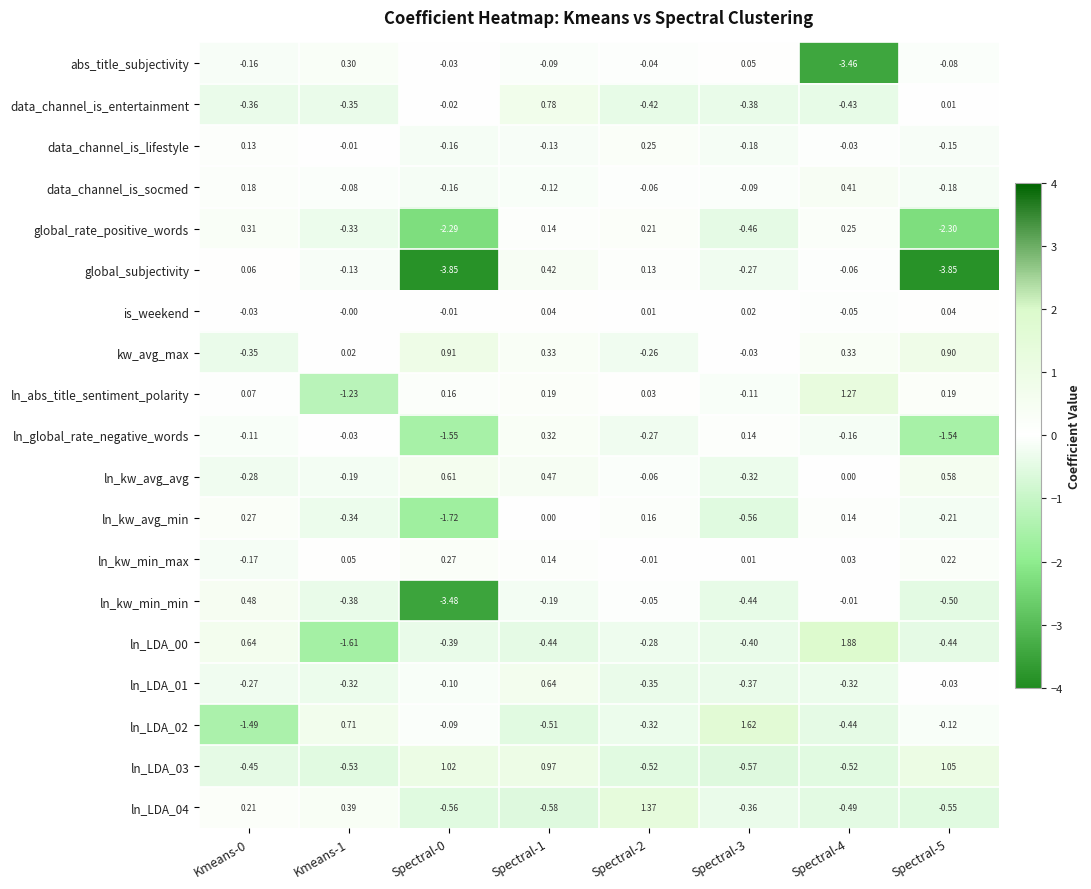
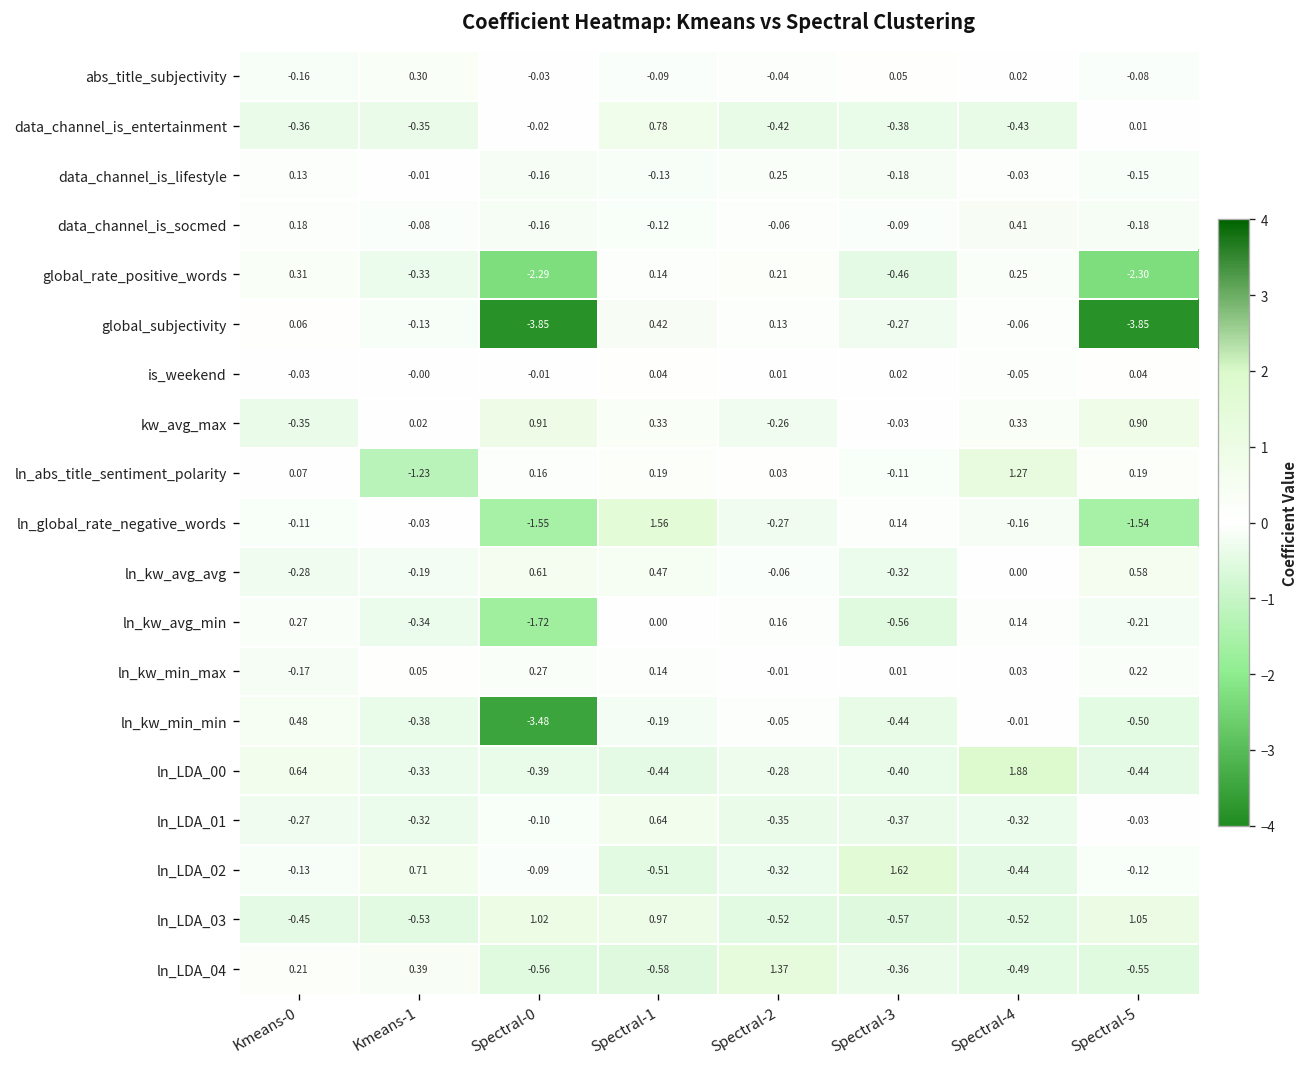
  {
    "abs_title_subjectivity": {
      "Kmeans-0": -0.16,
      "Kmeans-1": 0.30,
      "Spectral-0": -0.03,
      "Spectral-1": -0.09,
      "Spectral-2": -0.04,
      "Spectral-3": 0.05,
-     "Spectral-4": -3.46,
+     "Spectral-4": 0.02,
      "Spectral-5": -0.08
    },
    "data_channel_is_entertainment": {
      "Kmeans-0": -0.36,
      "Kmeans-1": -0.35,
      "Spectral-0": -0.02,
      "Spectral-1": 0.78,
      "Spectral-2": -0.42,
      "Spectral-3": -0.38,
      "Spectral-4": -0.43,
      "Spectral-5": 0.01
    },
    "data_channel_is_lifestyle": {
      "Kmeans-0": 0.13,
      "Kmeans-1": -0.01,
      "Spectral-0": -0.16,
      "Spectral-1": -0.13,
      "Spectral-2": 0.25,
      "Spectral-3": -0.18,
      "Spectral-4": -0.03,
      "Spectral-5": -0.15
    },
    "data_channel_is_socmed": {
      "Kmeans-0": 0.18,
      "Kmeans-1": -0.08,
      "Spectral-0": -0.16,
      "Spectral-1": -0.12,
      "Spectral-2": -0.06,
      "Spectral-3": -0.09,
      "Spectral-4": 0.41,
      "Spectral-5": -0.18
    },
    "global_rate_positive_words": {
      "Kmeans-0": 0.31,
      "Kmeans-1": -0.33,
      "Spectral-0": -2.29,
      "Spectral-1": 0.14,
      "Spectral-2": 0.21,
      "Spectral-3": -0.46,
      "Spectral-4": 0.25,
      "Spectral-5": -2.30
    },
    "global_subjectivity": {
      "Kmeans-0": 0.06,
      "Kmeans-1": -0.13,
      "Spectral-0": -3.85,
      "Spectral-1": 0.42,
      "Spectral-2": 0.13,
      "Spectral-3": -0.27,
      "Spectral-4": -0.06,
      "Spectral-5": -3.85
    },
    "is_weekend": {
      "Kmeans-0": -0.03,
      "Kmeans-1": -0.00,
      "Spectral-0": -0.01,
      "Spectral-1": 0.04,
      "Spectral-2": 0.01,
      "Spectral-3": 0.02,
      "Spectral-4": -0.05,
      "Spectral-5": 0.04
    },
    "kw_avg_max": {
      "Kmeans-0": -0.35,
      "Kmeans-1": 0.02,
      "Spectral-0": 0.91,
      "Spectral-1": 0.33,
      "Spectral-2": -0.26,
      "Spectral-3": -0.03,
      "Spectral-4": 0.33,
      "Spectral-5": 0.90
    },
    "ln_abs_title_sentiment_polarity": {
      "Kmeans-0": 0.07,
      "Kmeans-1": -1.23,
      "Spectral-0": 0.16,
      "Spectral-1": 0.19,
      "Spectral-2": 0.03,
      "Spectral-3": -0.11,
      "Spectral-4": 1.27,
      "Spectral-5": 0.19
    },
    "ln_global_rate_negative_words": {
      "Kmeans-0": -0.11,
      "Kmeans-1": -0.03,
      "Spectral-0": -1.55,
-     "Spectral-1": 0.32,
+     "Spectral-1": 1.56,
      "Spectral-2": -0.27,
      "Spectral-3": 0.14,
      "Spectral-4": -0.16,
      "Spectral-5": -1.54
    },
    "ln_kw_avg_avg": {
      "Kmeans-0": -0.28,
      "Kmeans-1": -0.19,
      "Spectral-0": 0.61,
      "Spectral-1": 0.47,
      "Spectral-2": -0.06,
      "Spectral-3": -0.32,
      "Spectral-4": 0.00,
      "Spectral-5": 0.58
    },
    "ln_kw_avg_min": {
      "Kmeans-0": 0.27,
      "Kmeans-1": -0.34,
      "Spectral-0": -1.72,
      "Spectral-1": 0.00,
      "Spectral-2": 0.16,
      "Spectral-3": -0.56,
      "Spectral-4": 0.14,
      "Spectral-5": -0.21
    },
    "ln_kw_min_max": {
      "Kmeans-0": -0.17,
      "Kmeans-1": 0.05,
      "Spectral-0": 0.27,
      "Spectral-1": 0.14,
      "Spectral-2": -0.01,
      "Spectral-3": 0.01,
      "Spectral-4": 0.03,
      "Spectral-5": 0.22
    },
    "ln_kw_min_min": {
      "Kmeans-0": 0.48,
      "Kmeans-1": -0.38,
      "Spectral-0": -3.48,
      "Spectral-1": -0.19,
      "Spectral-2": -0.05,
      "Spectral-3": -0.44,
      "Spectral-4": -0.01,
      "Spectral-5": -0.50
    },
    "ln_LDA_00": {
      "Kmeans-0": 0.64,
-     "Kmeans-1": -1.61,
+     "Kmeans-1": -0.33,
      "Spectral-0": -0.39,
      "Spectral-1": -0.44,
      "Spectral-2": -0.28,
      "Spectral-3": -0.40,
      "Spectral-4": 1.88,
      "Spectral-5": -0.44
    },
    "ln_LDA_01": {
      "Kmeans-0": -0.27,
      "Kmeans-1": -0.32,
      "Spectral-0": -0.10,
      "Spectral-1": 0.64,
      "Spectral-2": -0.35,
      "Spectral-3": -0.37,
      "Spectral-4": -0.32,
      "Spectral-5": -0.03
    },
    "ln_LDA_02": {
-     "Kmeans-0": -1.49,
+     "Kmeans-0": -0.13,
      "Kmeans-1": 0.71,
      "Spectral-0": -0.09,
      "Spectral-1": -0.51,
      "Spectral-2": -0.32,
      "Spectral-3": 1.62,
      "Spectral-4": -0.44,
      "Spectral-5": -0.12
    },
    "ln_LDA_03": {
      "Kmeans-0": -0.45,
      "Kmeans-1": -0.53,
      "Spectral-0": 1.02,
      "Spectral-1": 0.97,
      "Spectral-2": -0.52,
      "Spectral-3": -0.57,
      "Spectral-4": -0.52,
      "Spectral-5": 1.05
    },
    "ln_LDA_04": {
      "Kmeans-0": 0.21,
      "Kmeans-1": 0.39,
      "Spectral-0": -0.56,
      "Spectral-1": -0.58,
      "Spectral-2": 1.37,
      "Spectral-3": -0.36,
      "Spectral-4": -0.49,
      "Spectral-5": -0.55
    }
  }
